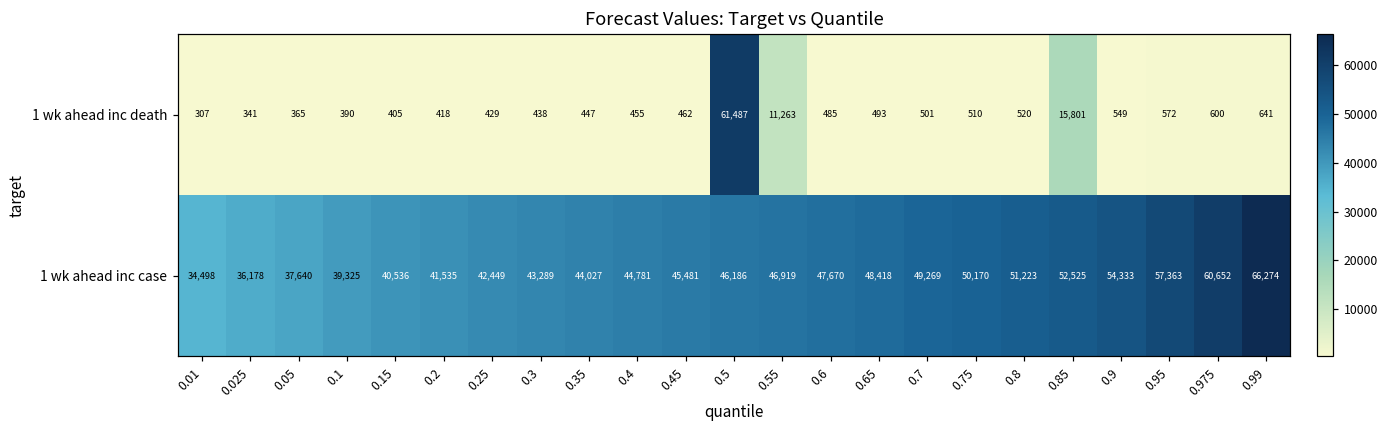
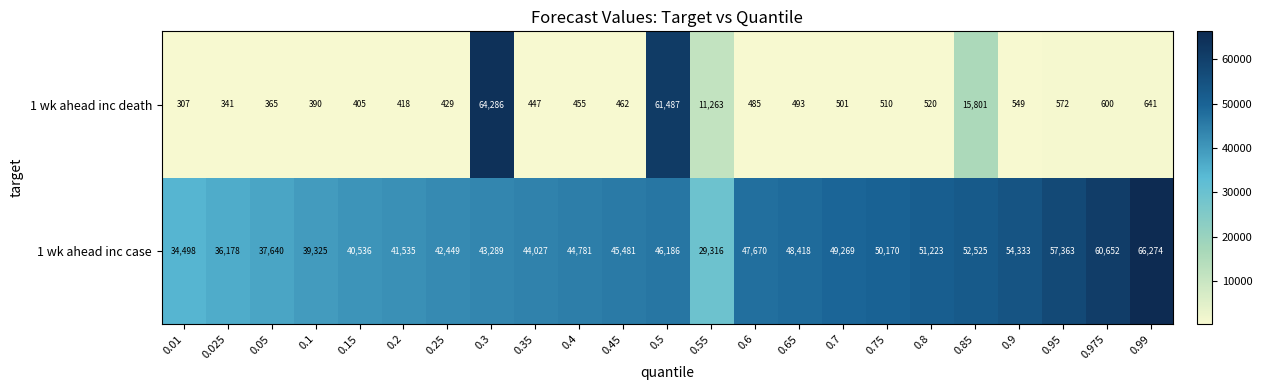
  {
    "1 wk ahead inc death": {
      "0.01": "307",
      "0.025": "341",
      "0.05": "365",
      "0.1": "390",
      "0.15": "405",
      "0.2": "418",
      "0.25": "429",
-     "0.3": "438",
+     "0.3": "64,286",
      "0.35": "447",
      "0.4": "455",
      "0.45": "462",
      "0.5": "61,487",
      "0.55": "11,263",
      "0.6": "485",
      "0.65": "493",
      "0.7": "501",
      "0.75": "510",
      "0.8": "520",
      "0.85": "15,801",
      "0.9": "549",
      "0.95": "572",
      "0.975": "600",
      "0.99": "641"
    },
    "1 wk ahead inc case": {
      "0.01": "34,498",
      "0.025": "36,178",
      "0.05": "37,640",
      "0.1": "39,325",
      "0.15": "40,536",
      "0.2": "41,535",
      "0.25": "42,449",
      "0.3": "43,289",
      "0.35": "44,027",
      "0.4": "44,781",
      "0.45": "45,481",
      "0.5": "46,186",
-     "0.55": "46,919",
+     "0.55": "29,316",
      "0.6": "47,670",
      "0.65": "48,418",
      "0.7": "49,269",
      "0.75": "50,170",
      "0.8": "51,223",
      "0.85": "52,525",
      "0.9": "54,333",
      "0.95": "57,363",
      "0.975": "60,652",
      "0.99": "66,274"
    }
  }
